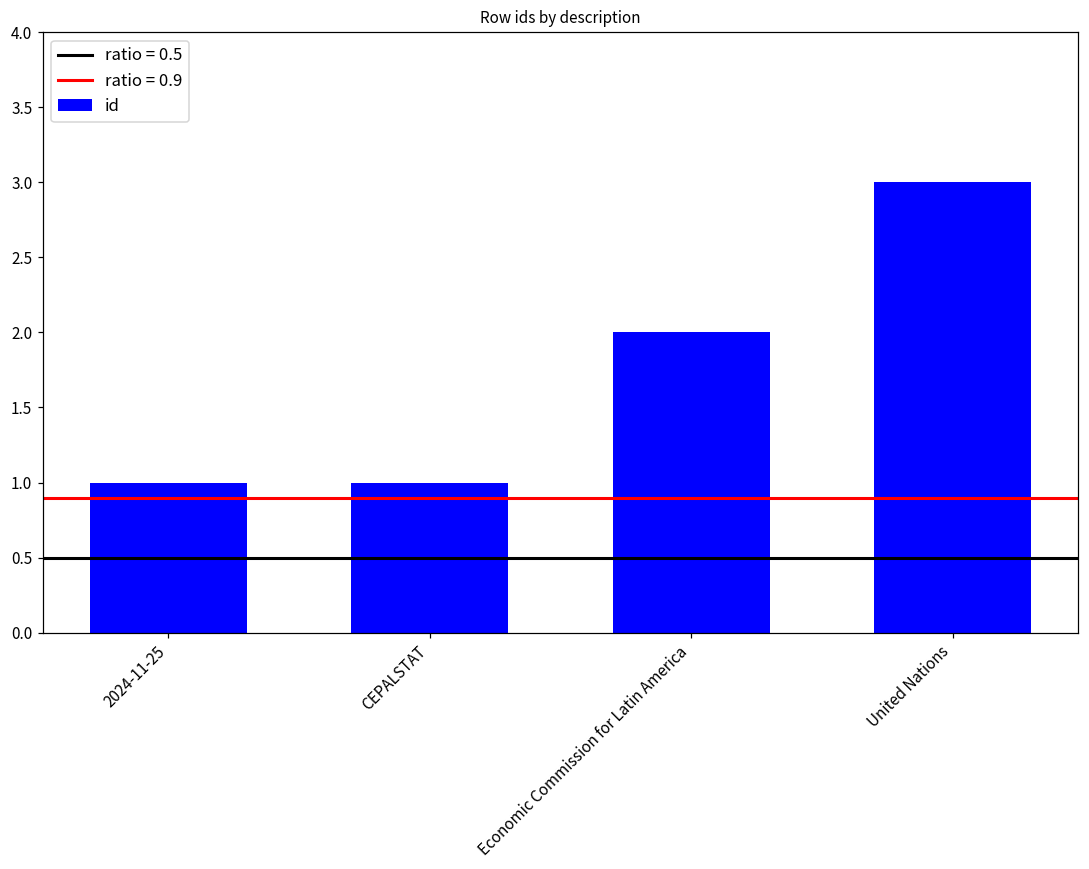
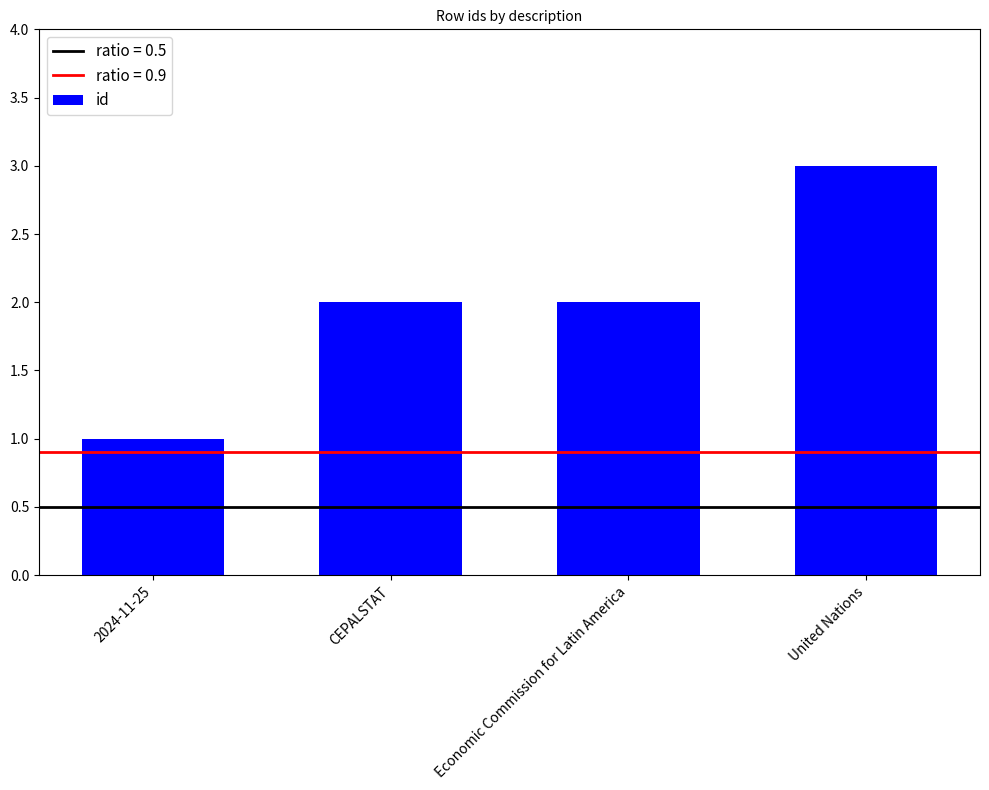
  {
    "2024-11-25": 1,
-   "CEPALSTAT": 1,
+   "CEPALSTAT": 2,
    "Economic Commission for Latin America": 2,
    "United Nations": 3
  }
